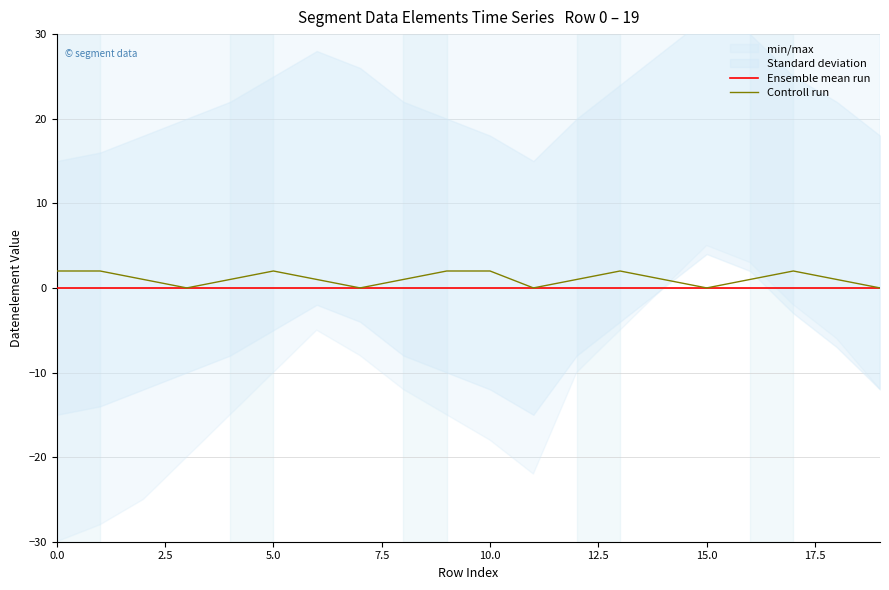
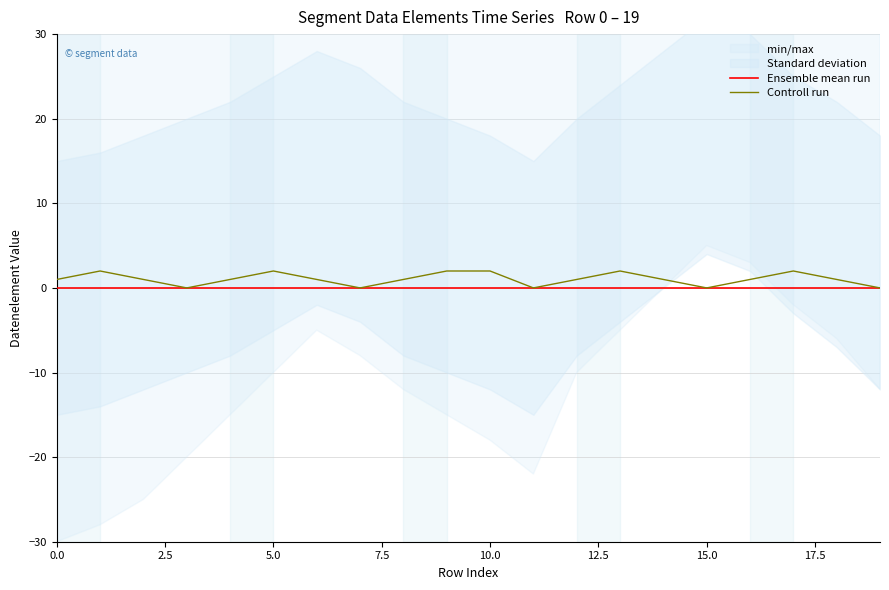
  {
    "Ensemble mean run": {
      "0.0": 0,
      "5.0": 0,
      "10.0": 0
    },
    "Controll run": {
-     "0.0": 2,
+     "0.0": 1,
      "5.0": 2,
      "10.0": 2
    }
  }
